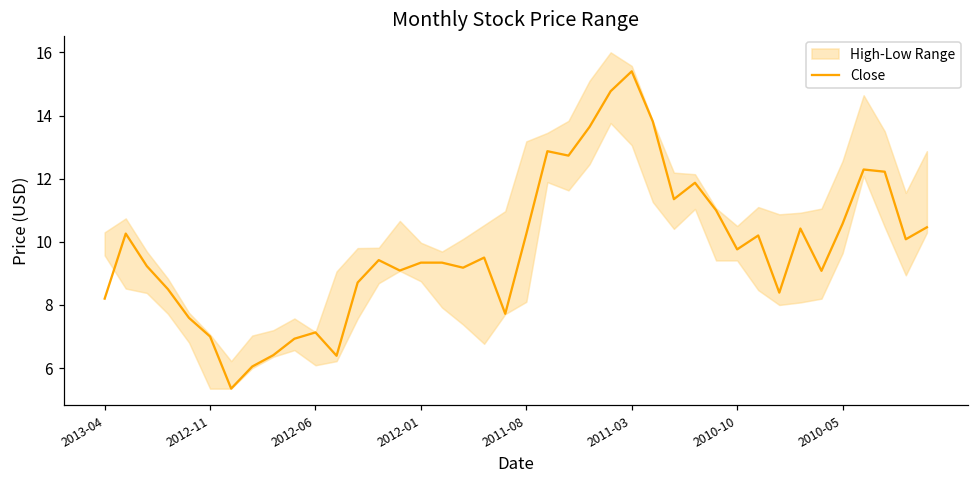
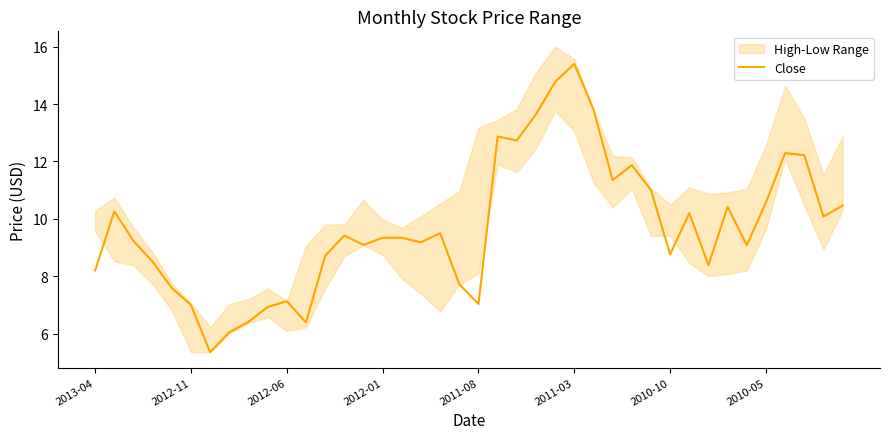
  {
    "Close": {
      "2013-04": 8.2,
      "2012-01": 9.3,
-     "2011-08": 10.3,
+     "2011-08": 7.0,
      "2011-03": 15.4,
-     "2010-10": 9.8,
+     "2010-10": 8.8,
      "2010-05": 10.6
    }
  }
